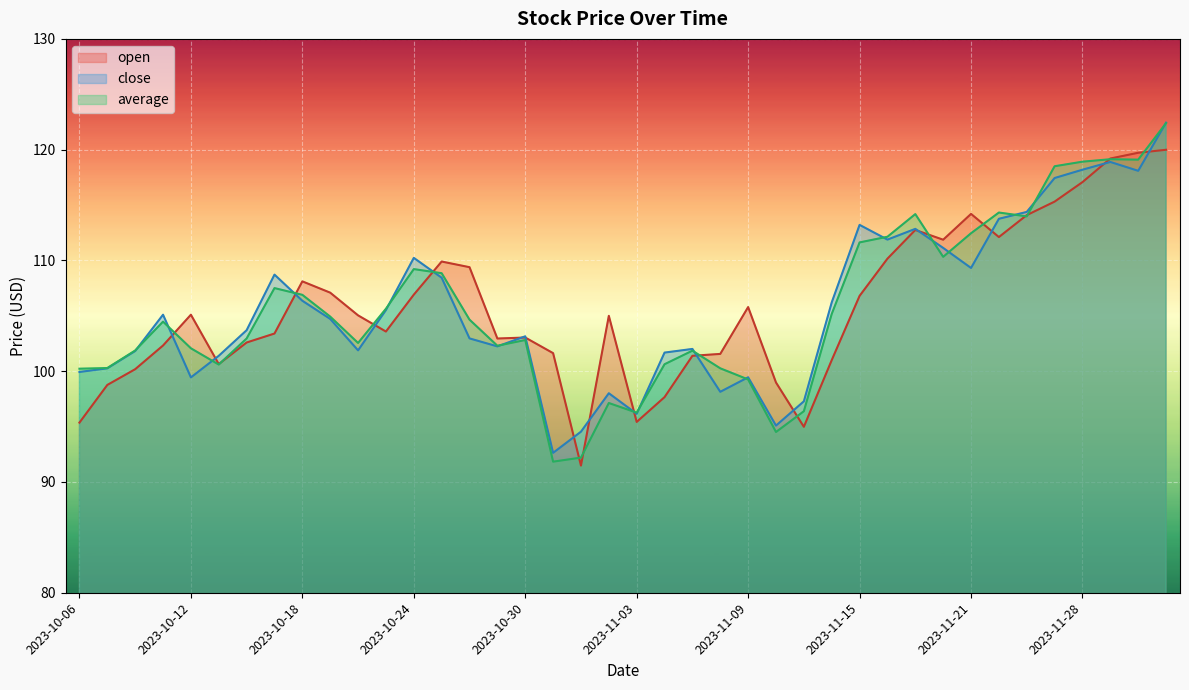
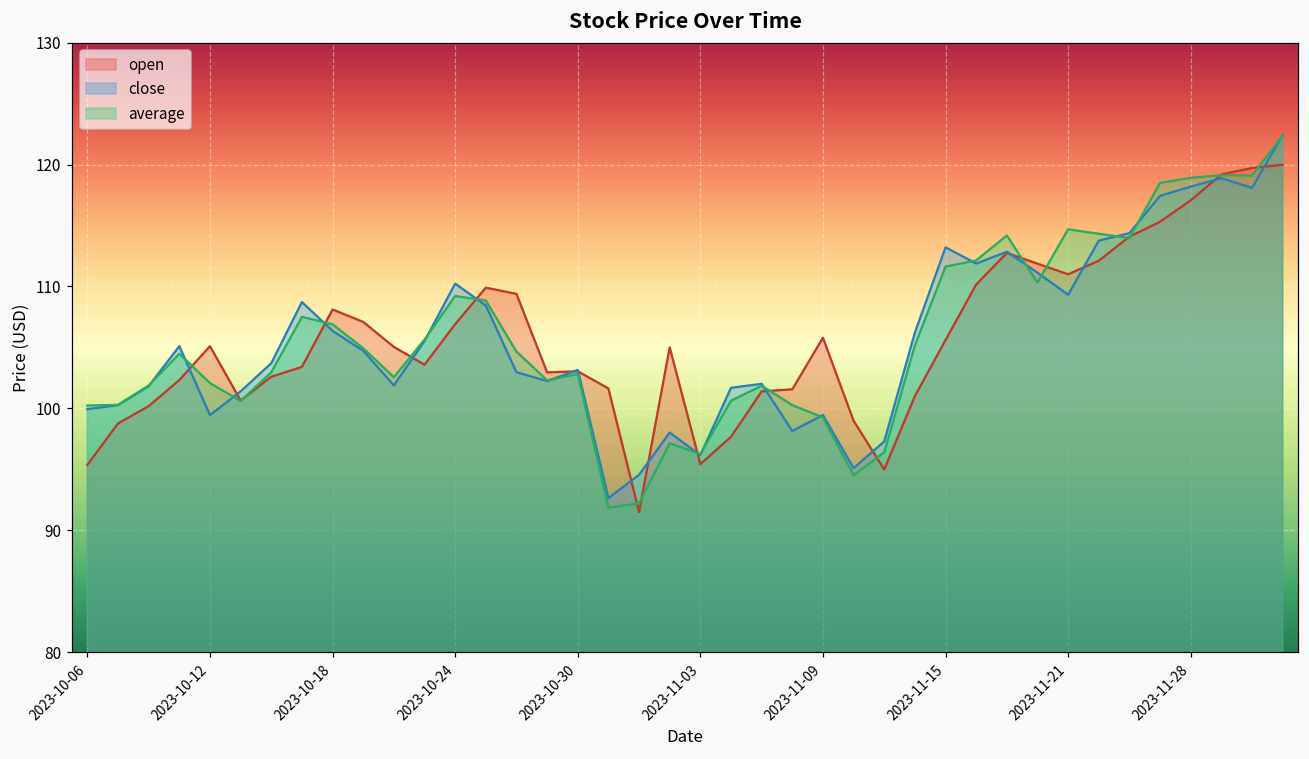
  {
    "open": {
      "2023-10-06": 95.4,
      "2023-10-12": 105.1,
      "2023-10-18": 108.1,
      "2023-10-24": 106.9,
      "2023-11-03": 95.4,
      "2023-11-09": 105.8,
-     "2023-11-15": 106.8,
-     "2023-11-21": 114.2,
+     "2023-11-15": 105.6,
+     "2023-11-21": 111.0,
      "2023-11-28": 117.1
    },
    "close": {
      "2023-10-06": 99.9,
      "2023-10-12": 99.4,
      "2023-10-18": 106.4,
      "2023-10-24": 110.2,
      "2023-11-15": 113.2,
      "2023-11-21": 109.3,
      "2023-11-28": 118.2
    },
    "average": {
      "2023-10-06": 100.2,
      "2023-10-12": 102.1,
      "2023-10-18": 106.9,
      "2023-10-24": 109.2,
      "2023-11-15": 111.6,
-     "2023-11-21": 112.5,
+     "2023-11-21": 114.7,
      "2023-11-28": 118.9
    }
  }
